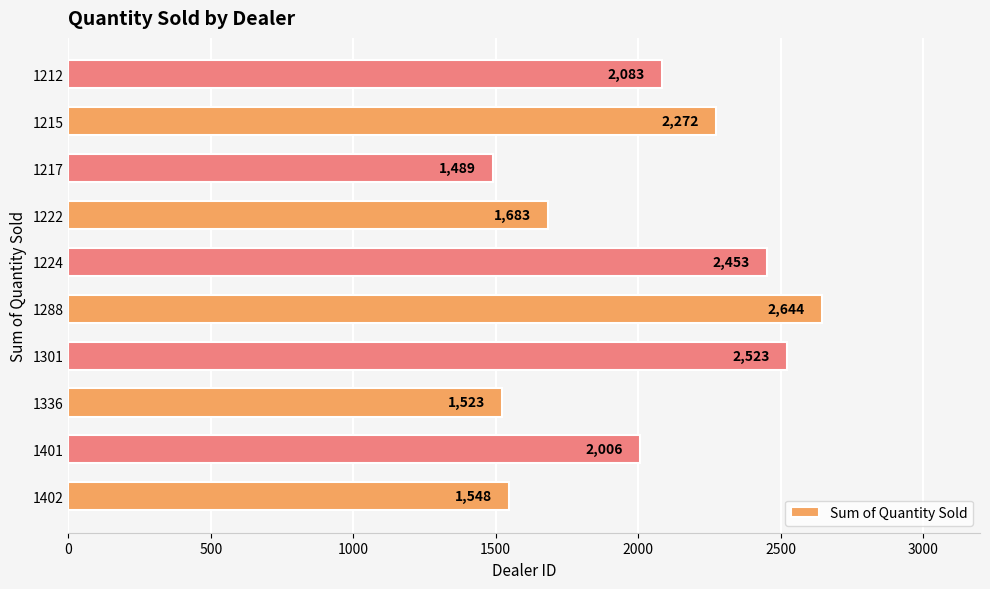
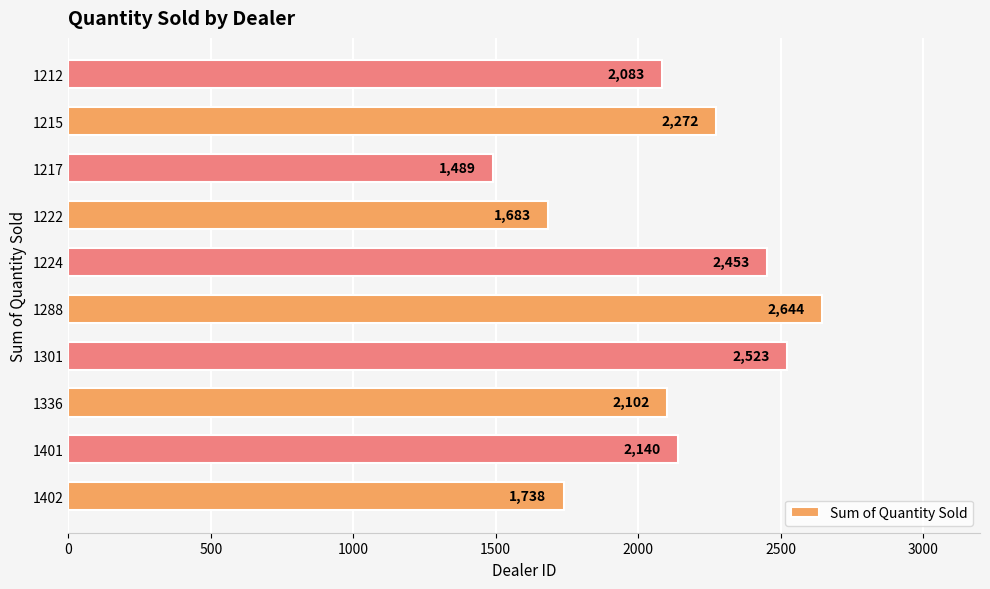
  {
    "1212": "2,083",
    "1215": "2,272",
    "1217": "1,489",
    "1222": "1,683",
    "1224": "2,453",
    "1288": "2,644",
    "1301": "2,523",
-   "1336": "1,523",
-   "1401": "2,006",
-   "1402": "1,548"
+   "1336": "2,102",
+   "1401": "2,140",
+   "1402": "1,738"
  }
